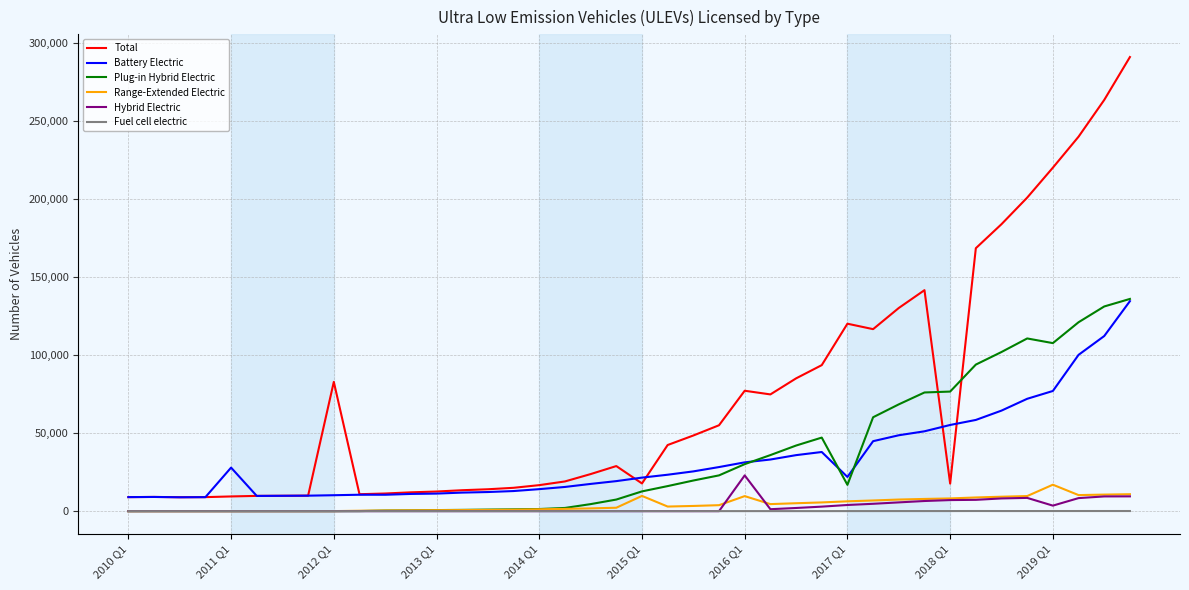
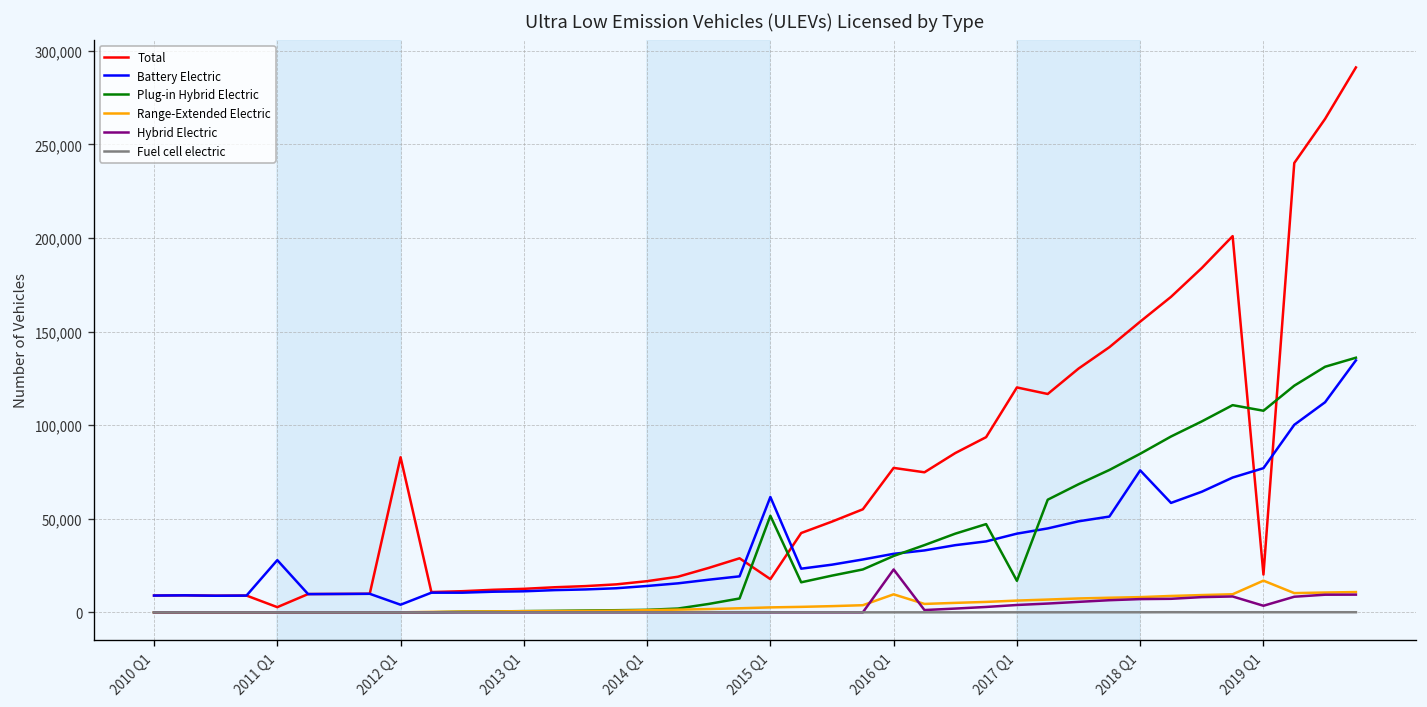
  {
    "Total": {
-     "2011 Q1": "9,000",
+     "2011 Q1": "3,000",
      "2012 Q1": "83,000",
      "2014 Q1": "17,000",
      "2015 Q1": "18,000",
      "2016 Q1": "77,000",
      "2017 Q1": "120,000",
-     "2018 Q1": "18,000",
-     "2019 Q1": "220,000"
+     "2018 Q1": "155,000",
+     "2019 Q1": "20,000"
    },
    "Battery Electric": {
      "2011 Q1": "28,000",
-     "2012 Q1": "10,000",
+     "2012 Q1": "4,000",
      "2014 Q1": "14,000",
-     "2015 Q1": "21,000",
-     "2017 Q1": "22,000",
-     "2018 Q1": "55,000",
+     "2015 Q1": "62,000",
+     "2017 Q1": "42,000",
+     "2018 Q1": "76,000",
      "2019 Q1": "77,000"
    },
    "Plug-in Hybrid Electric": {
-     "2015 Q1": "13,000",
+     "2015 Q1": "52,000",
      "2017 Q1": "17,000",
-     "2018 Q1": "77,000",
+     "2018 Q1": "85,000",
      "2019 Q1": "108,000"
    },
    "Range-Extended Electric": {
-     "2015 Q1": "10,000",
+     "2015 Q1": "3,000",
      "2016 Q1": "10,000",
      "2017 Q1": "6,000",
      "2019 Q1": "17,000"
    },
    "Hybrid Electric": {
      "2016 Q1": "23,000",
      "2017 Q1": "4,000",
      "2019 Q1": "4,000"
    },
    "Fuel cell electric": {
      "2016 Q1": "0",
      "2017 Q1": "0",
      "2018 Q1": "0",
      "2019 Q1": "0"
    }
  }
